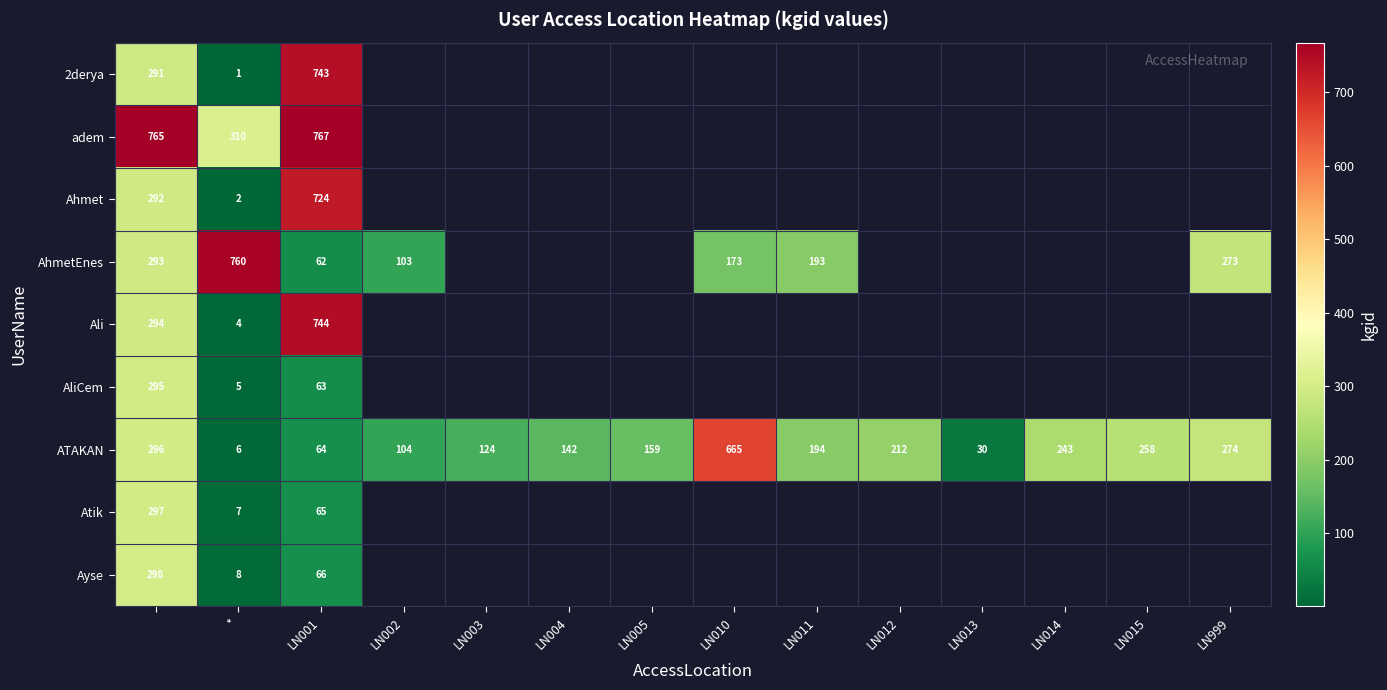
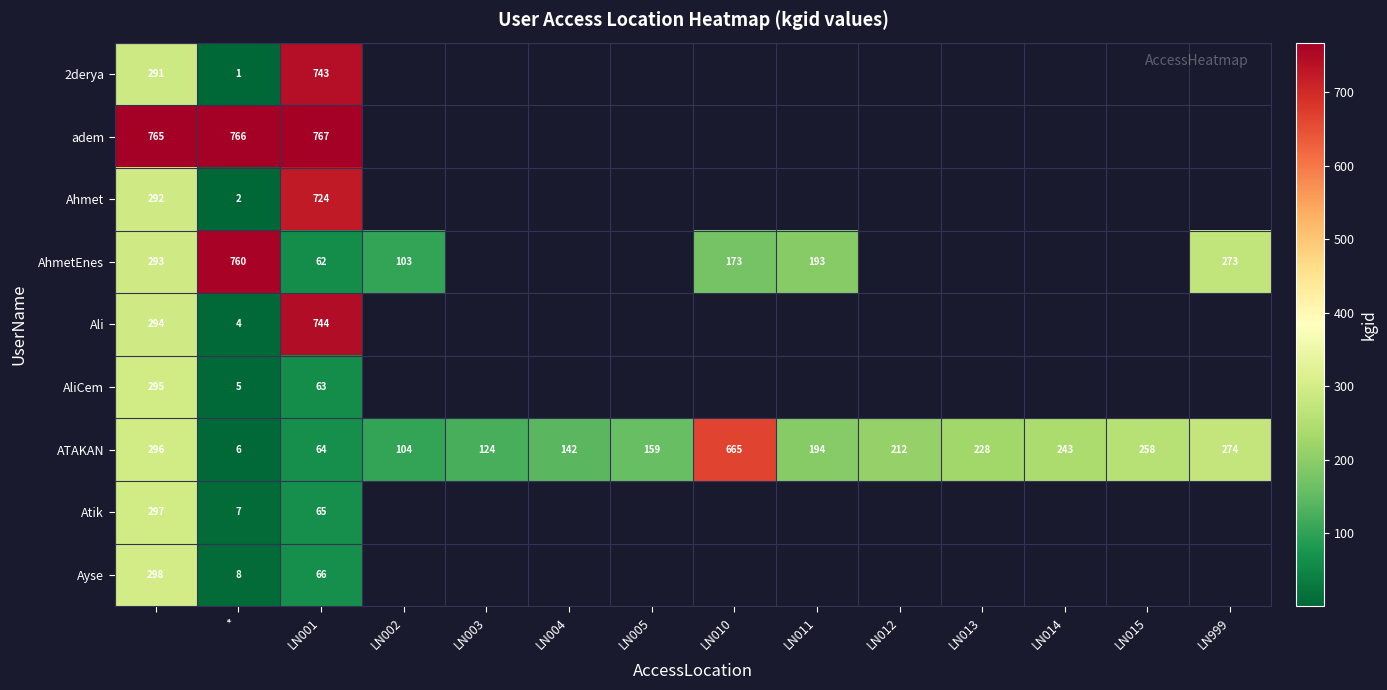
  {
    "2derya": {
      "*": 1,
      "LN001": 743
    },
    "adem": {
-     "*": 310,
+     "*": 766,
      "LN001": 767
    },
    "Ahmet": {
      "*": 2,
      "LN001": 724
    },
    "AhmetEnes": {
      "*": 760,
      "LN001": 62,
      "LN002": 103,
      "LN010": 173,
      "LN011": 193,
      "LN999": 273
    },
    "Ali": {
      "*": 4,
      "LN001": 744
    },
    "AliCem": {
      "*": 5,
      "LN001": 63
    },
    "ATAKAN": {
      "*": 6,
      "LN001": 64,
      "LN002": 104,
      "LN003": 124,
      "LN004": 142,
      "LN005": 159,
      "LN010": 665,
      "LN011": 194,
      "LN012": 212,
-     "LN013": 30,
+     "LN013": 228,
      "LN014": 243,
      "LN015": 258,
      "LN999": 274
    },
    "Atik": {
      "*": 7,
      "LN001": 65
    },
    "Ayse": {
      "*": 8,
      "LN001": 66
    }
  }
